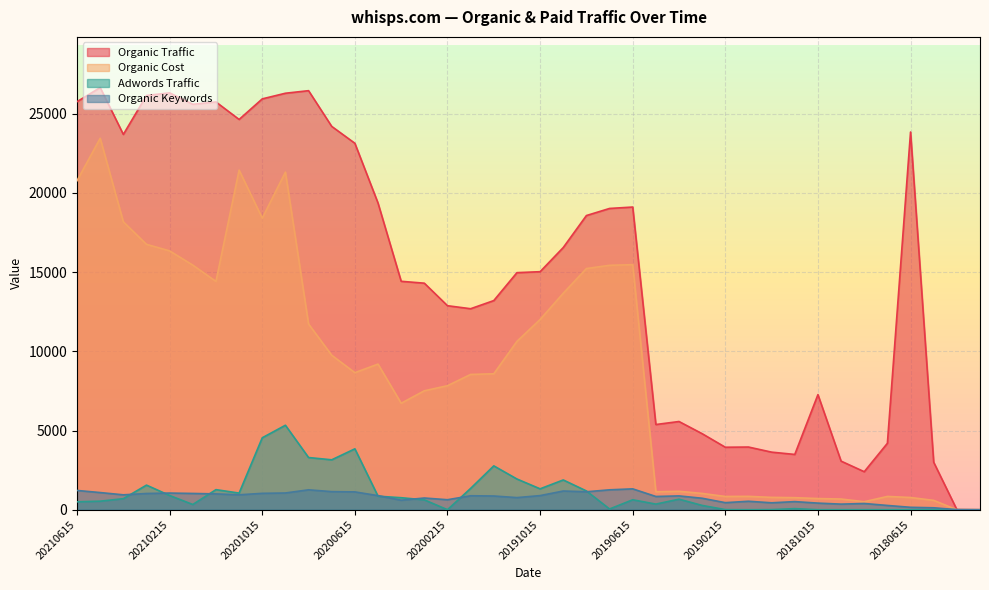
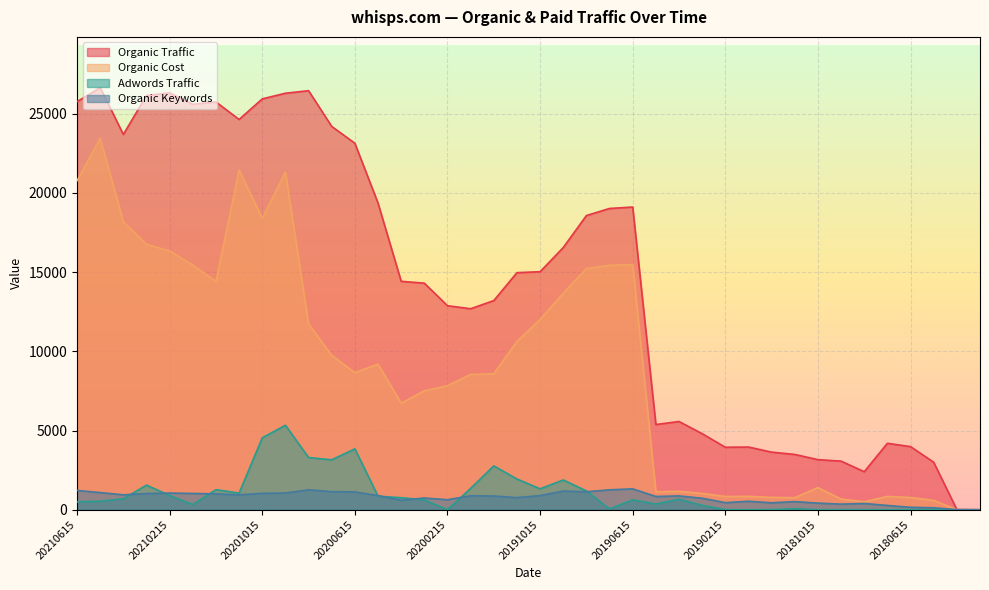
  {
    "Organic Traffic": {
      "20210615": 25800,
      "20201015": 25900,
      "20200615": 23100,
      "20200215": 12900,
      "20191015": 15000,
      "20190615": 19100,
      "20190215": 3900,
-     "20181015": 7300,
-     "20180615": 23800
+     "20181015": 3200,
+     "20180615": 4000
    },
    "Organic Cost": {
      "20210615": 20800,
      "20210215": 16300,
      "20201015": 18400,
      "20200615": 8700,
      "20200215": 7800,
      "20191015": 12000,
      "20190615": 15500,
      "20190215": 800,
-     "20181015": 700,
+     "20181015": 1400,
      "20180615": 800
    }
  }
